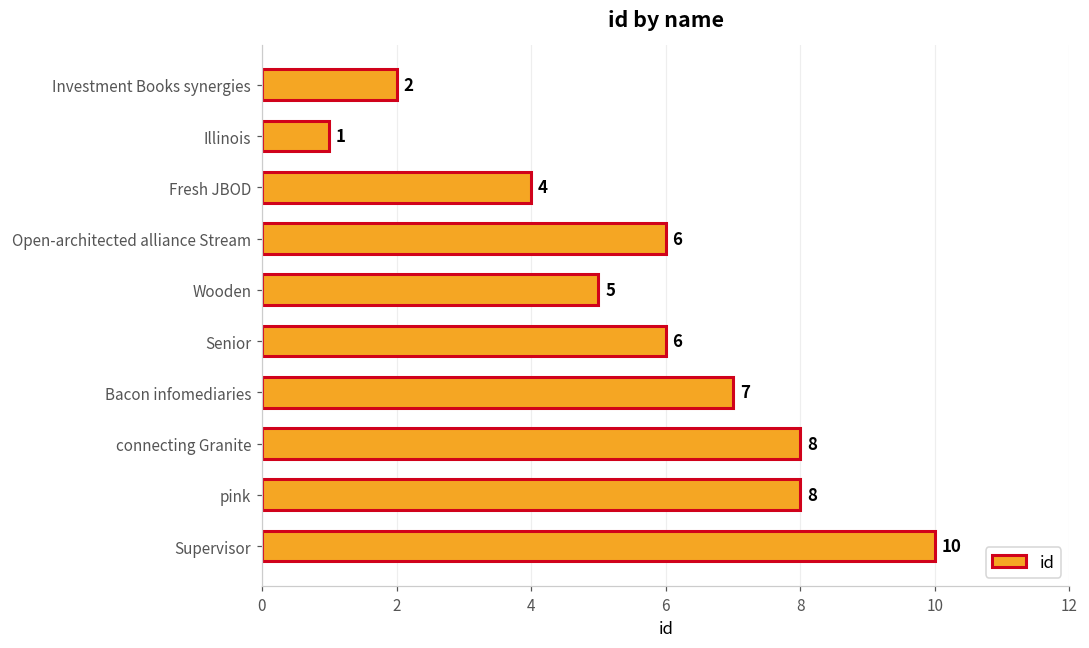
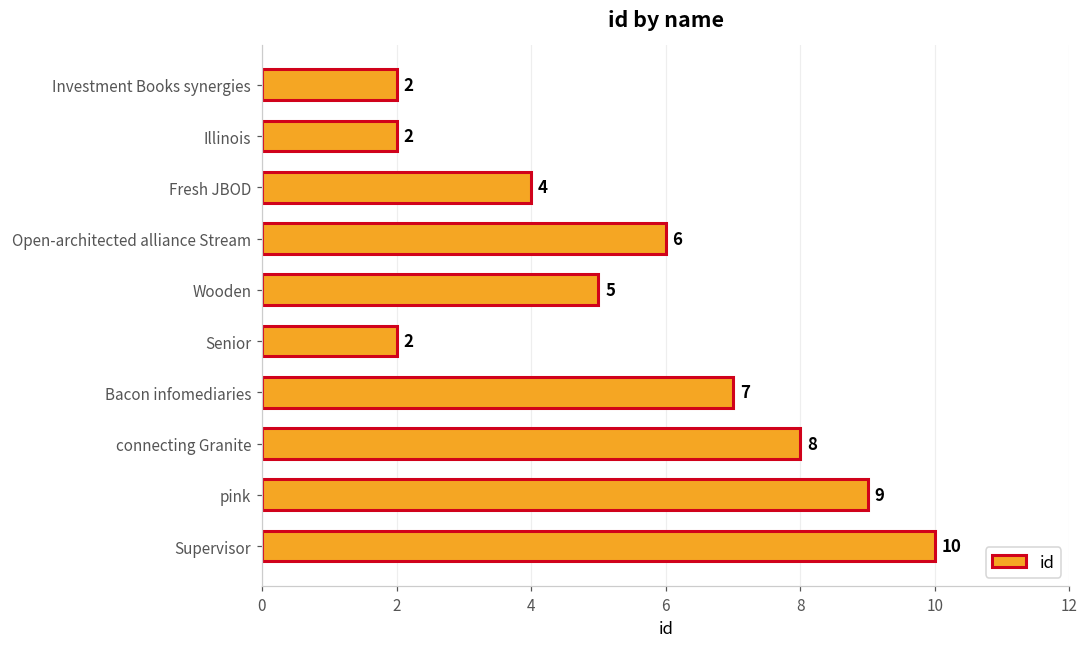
  {
    "Investment Books synergies": 2,
-   "Illinois": 1,
+   "Illinois": 2,
    "Fresh JBOD": 4,
    "Open-architected alliance Stream": 6,
    "Wooden": 5,
-   "Senior": 6,
+   "Senior": 2,
    "Bacon infomediaries": 7,
    "connecting Granite": 8,
-   "pink": 8,
+   "pink": 9,
    "Supervisor": 10
  }
